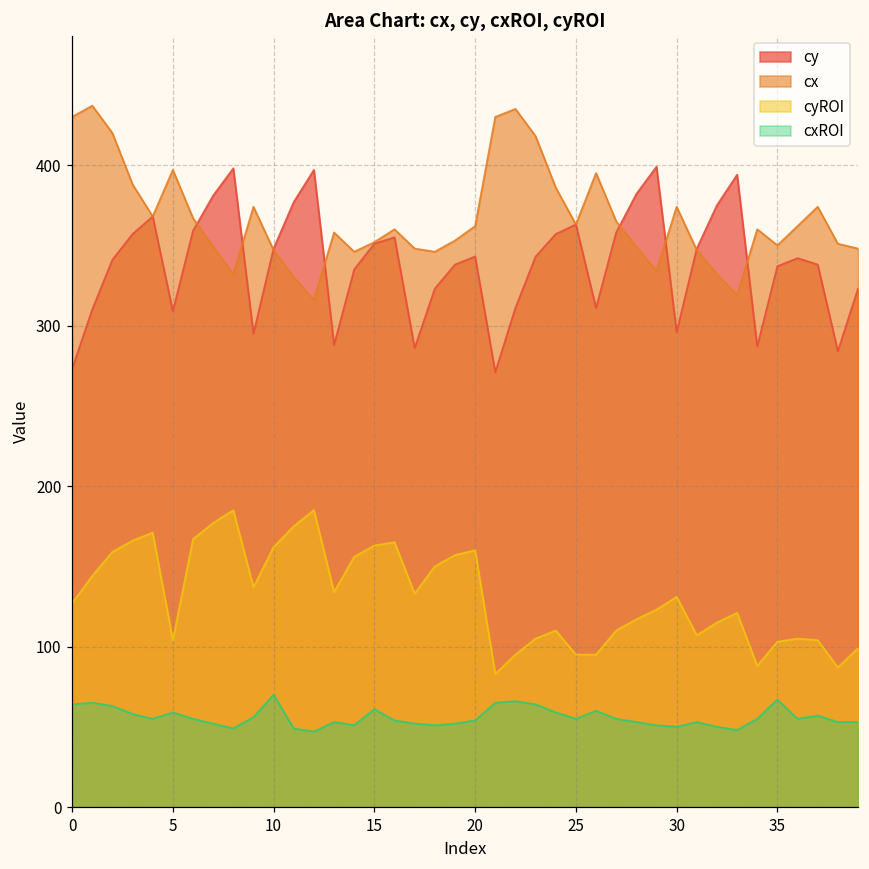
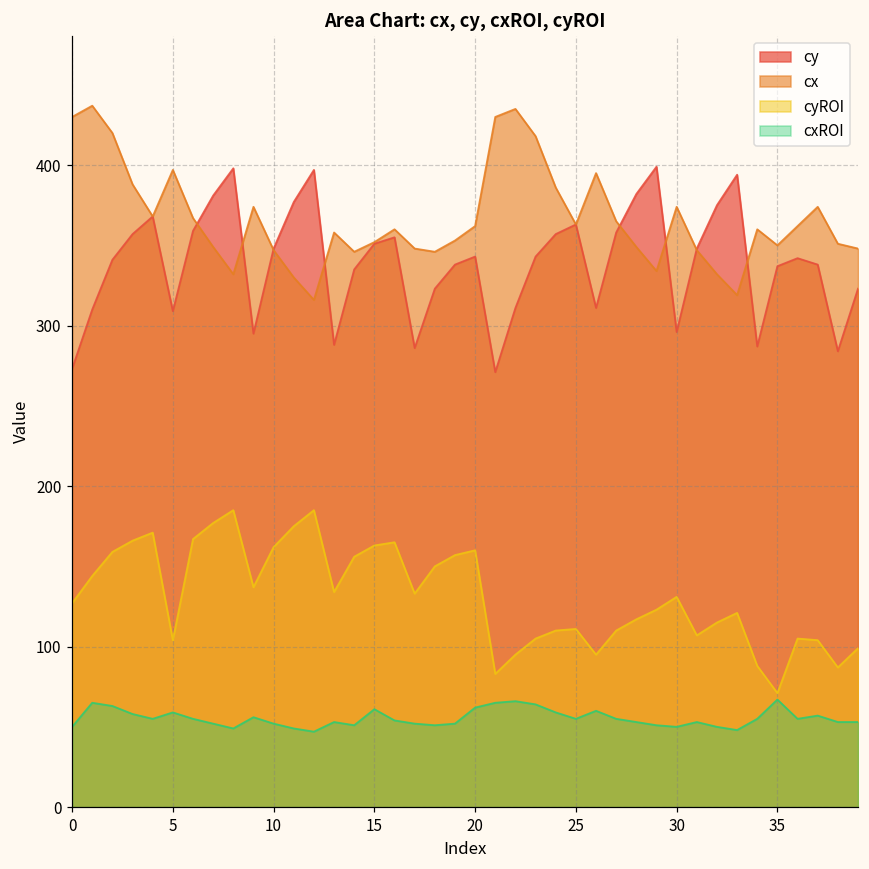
  {
    "cyROI": {
      "0": 127,
      "5": 104,
      "10": 162,
      "15": 163,
      "20": 160,
-     "25": 95,
+     "25": 111,
      "30": 131,
-     "35": 103
+     "35": 71
    },
    "cxROI": {
-     "0": 64,
+     "0": 50,
      "5": 59,
-     "10": 70,
+     "10": 52,
      "15": 61,
-     "20": 54,
+     "20": 62,
      "25": 55,
      "30": 50,
      "35": 67
    }
  }
